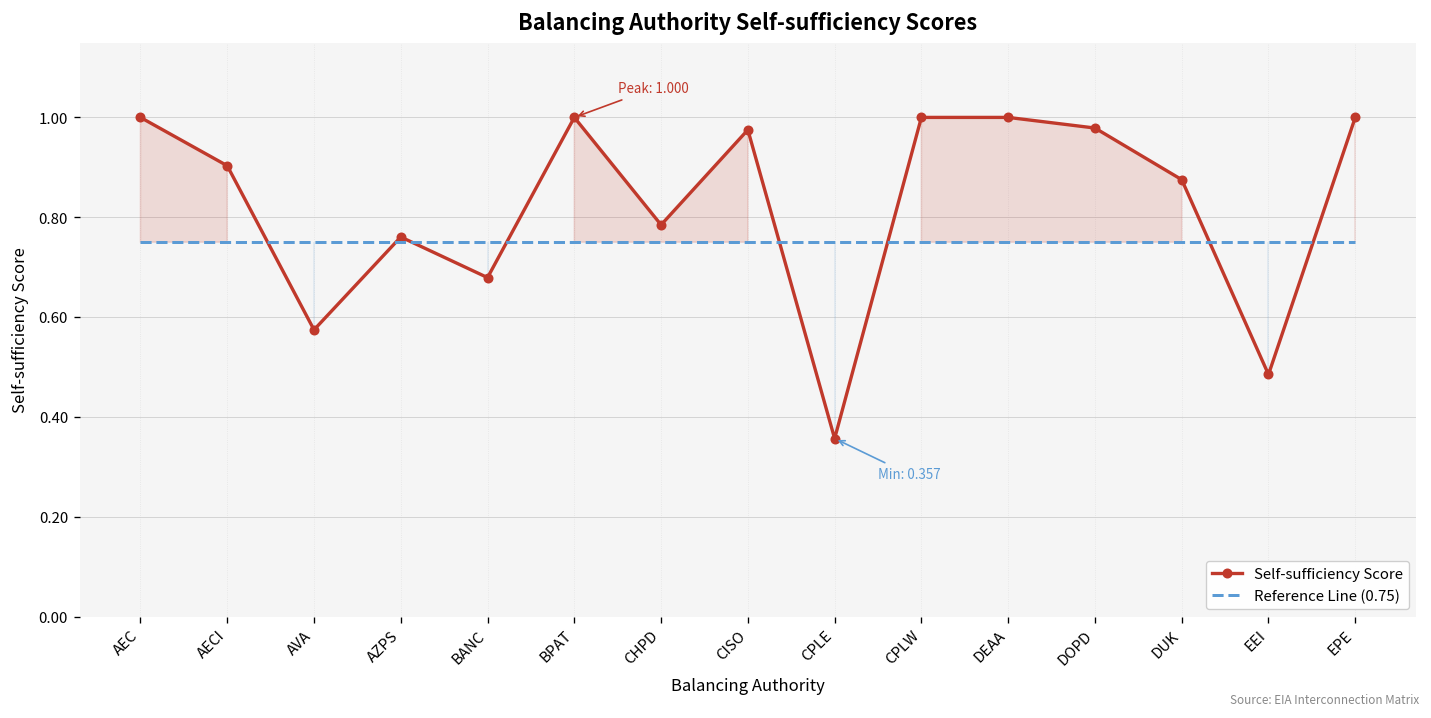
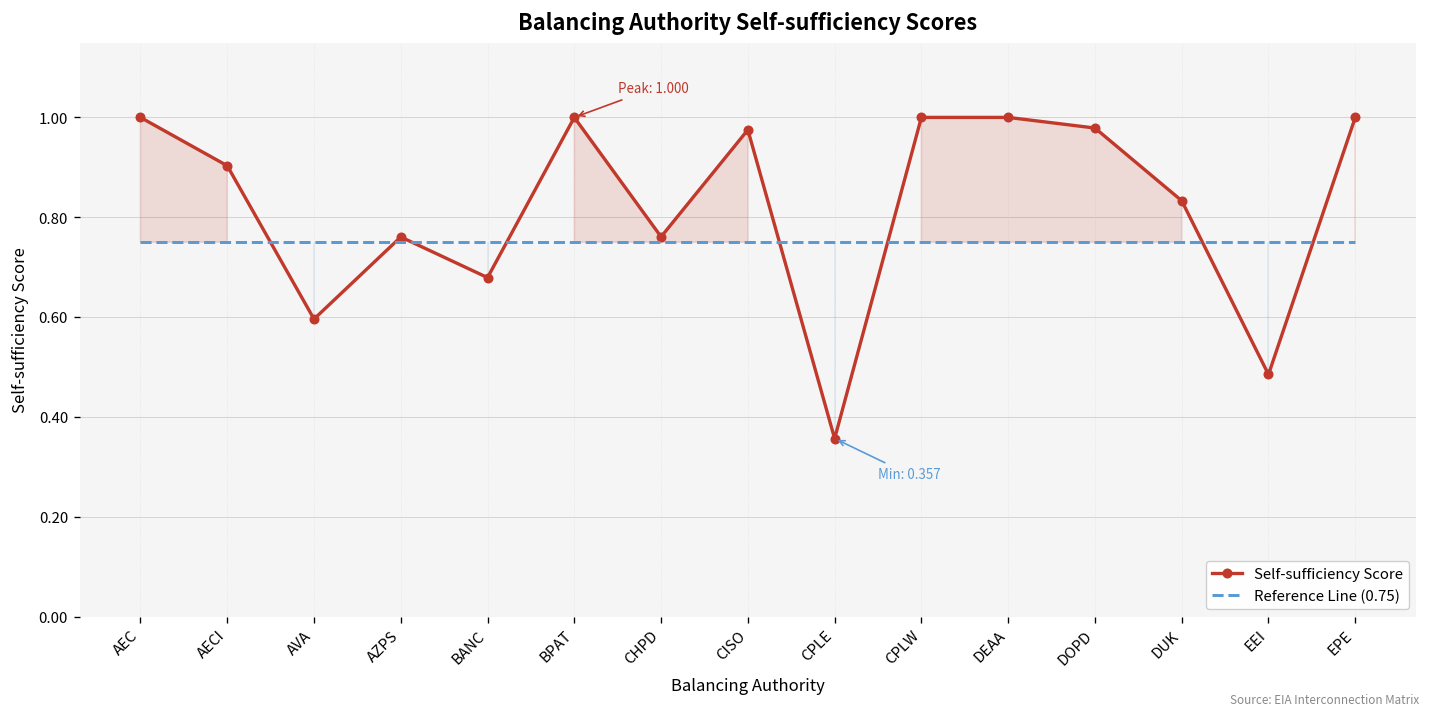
  {
    "Self-sufficiency Score": {
      "AEC": 1.00,
      "AECI": 0.90,
-     "AVA": 0.57,
+     "AVA": 0.60,
      "AZPS": 0.76,
      "BANC": 0.68,
-     "CHPD": 0.78,
+     "CHPD": 0.76,
      "CISO": 0.98,
      "CPLW": 1.00,
      "DEAA": 1.00,
      "DOPD": 0.98,
-     "DUK": 0.88,
+     "DUK": 0.83,
      "EEI": 0.48,
      "EPE": 1.00
    },
    "Reference Line (0.75)": {
      "AEC": 0.75,
      "AECI": 0.75,
      "AVA": 0.75,
      "AZPS": 0.75,
      "BANC": 0.75,
      "BPAT": 0.75,
      "CHPD": 0.75,
      "CISO": 0.75,
      "CPLE": 0.75,
      "CPLW": 0.75,
      "DEAA": 0.75,
      "DOPD": 0.75,
      "DUK": 0.75,
      "EEI": 0.75,
      "EPE": 0.75
    }
  }
